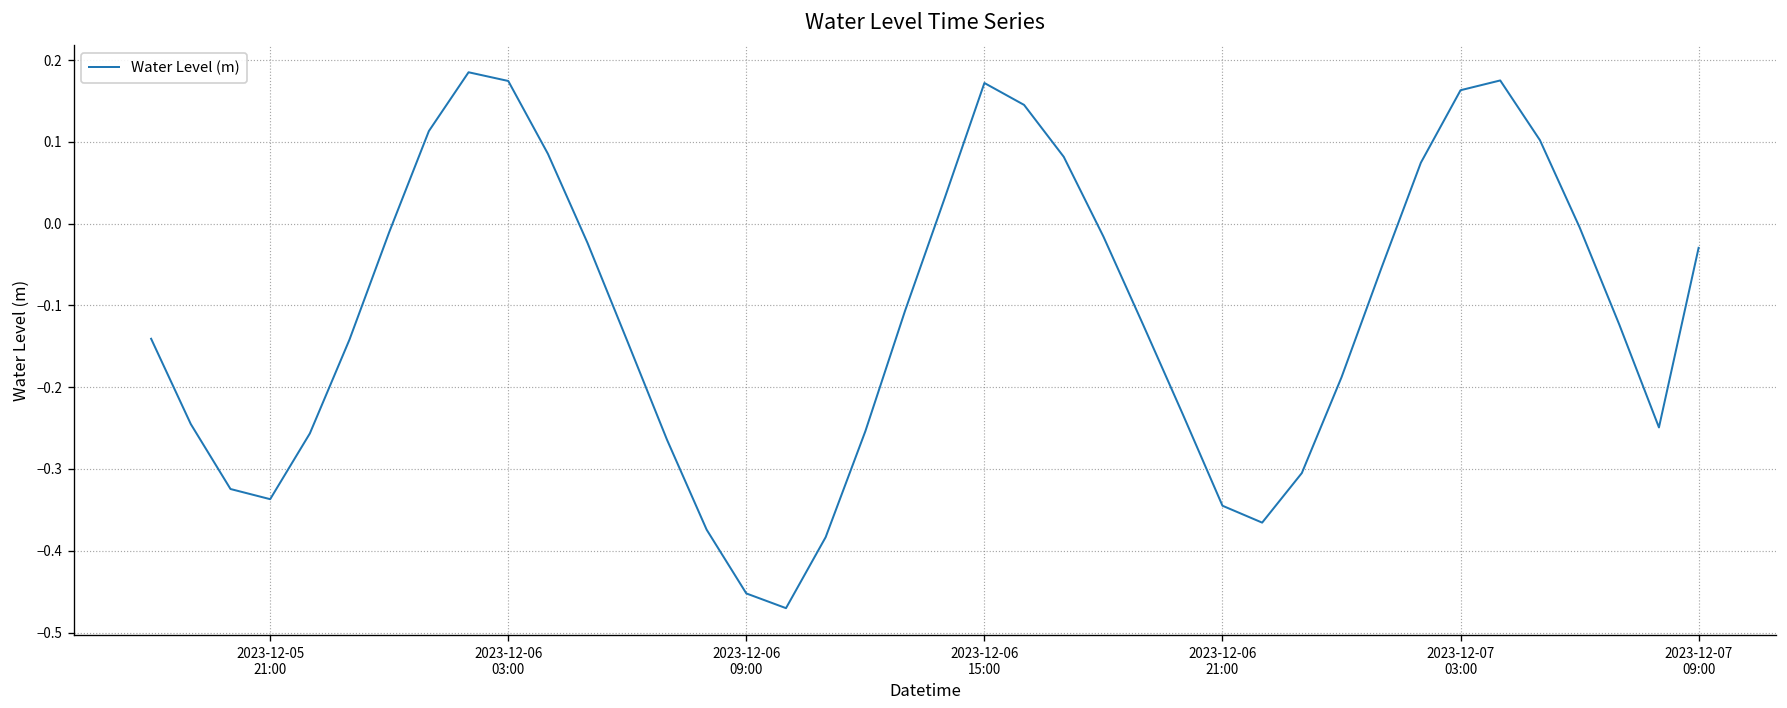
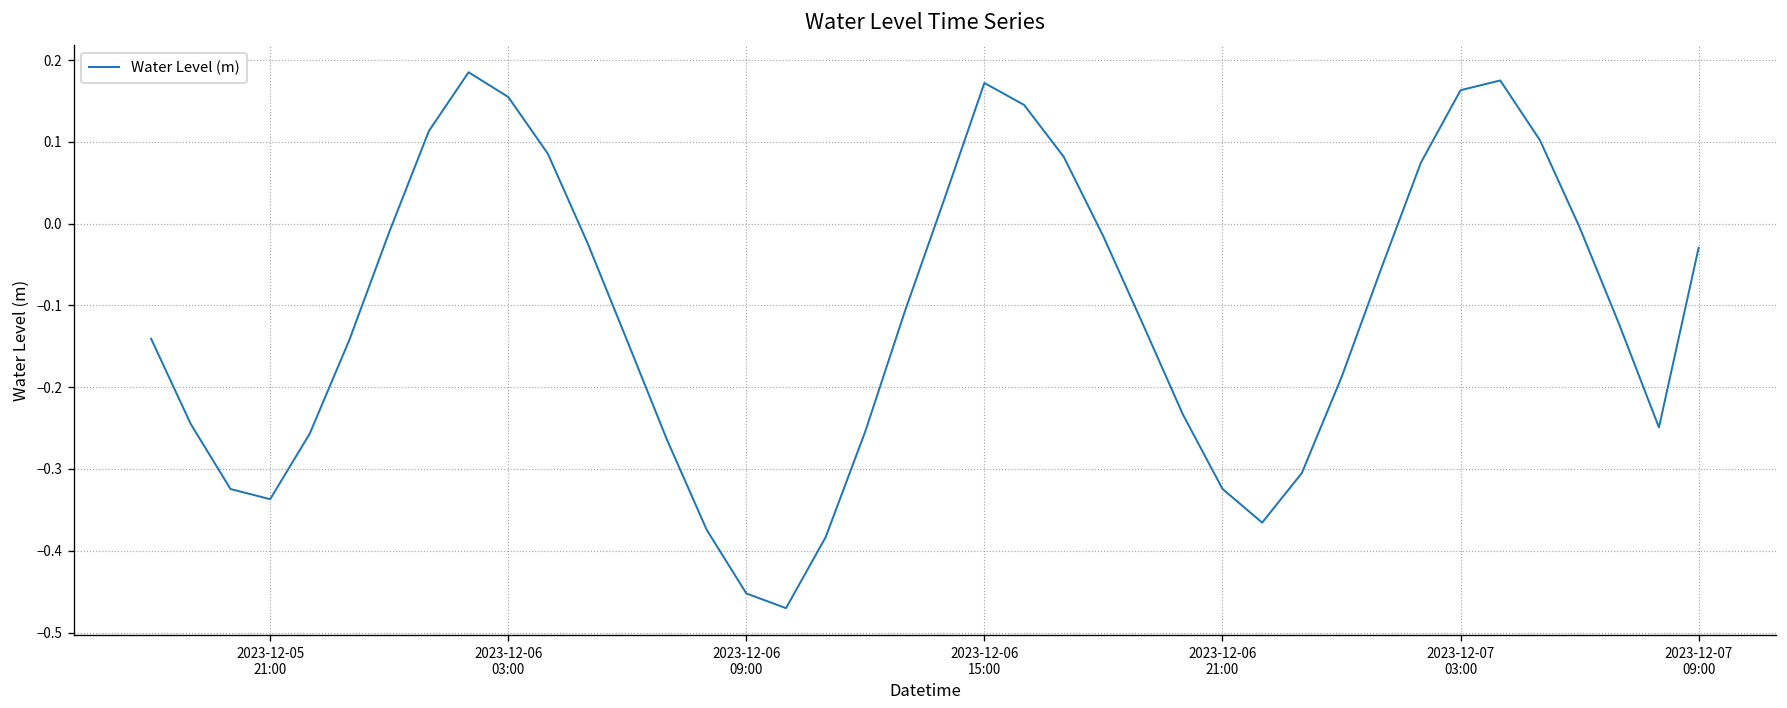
  {
    "2023-12-05 21:00": -0.34,
-   "2023-12-06 03:00": 0.17,
+   "2023-12-06 03:00": 0.15,
    "2023-12-06 09:00": -0.45,
    "2023-12-06 15:00": 0.17,
-   "2023-12-06 21:00": -0.34,
+   "2023-12-06 21:00": -0.32,
    "2023-12-07 03:00": 0.16,
    "2023-12-07 09:00": -0.03
  }
